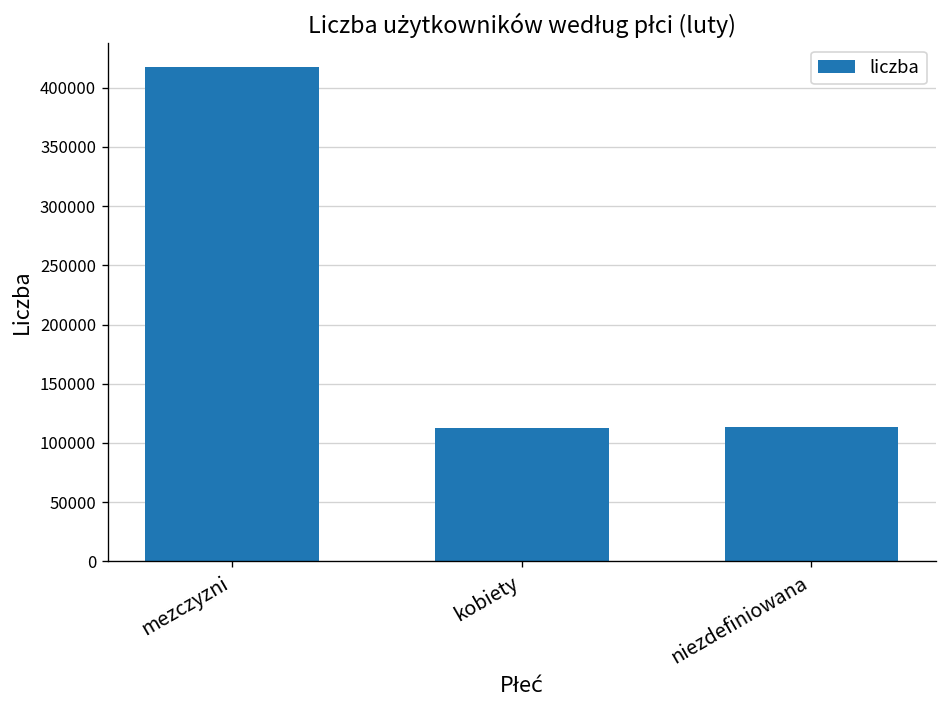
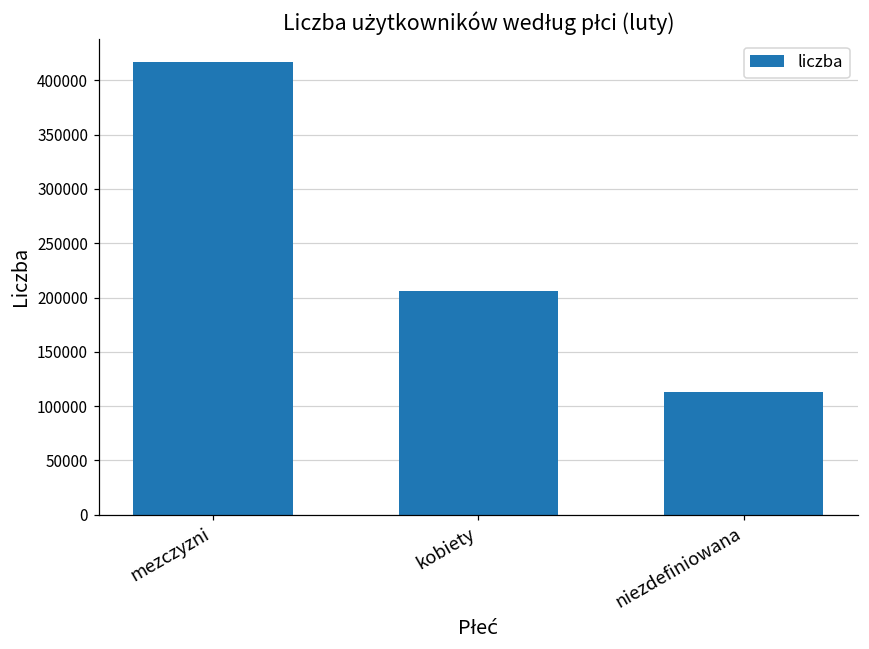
  {
    "mezczyzni": 420000,
-   "kobiety": 110000,
+   "kobiety": 210000,
    "niezdefiniowana": 110000
  }
